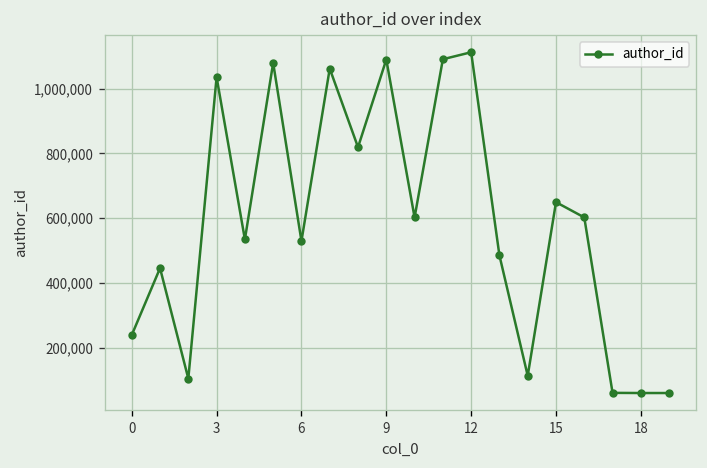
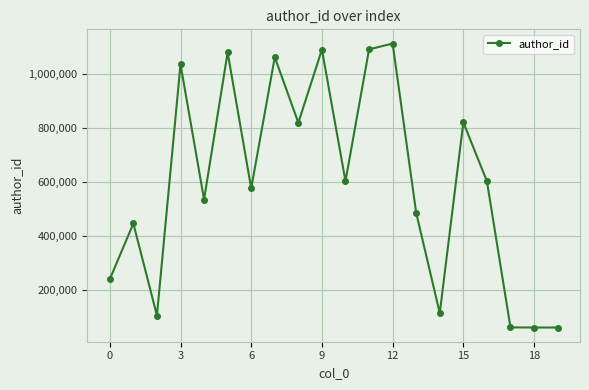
  {
    "0": "240,000",
    "3": "1,040,000",
-   "6": "530,000",
+   "6": "580,000",
    "9": "1,090,000",
    "12": "1,110,000",
-   "15": "650,000",
+   "15": "820,000",
    "18": "60,000"
  }
